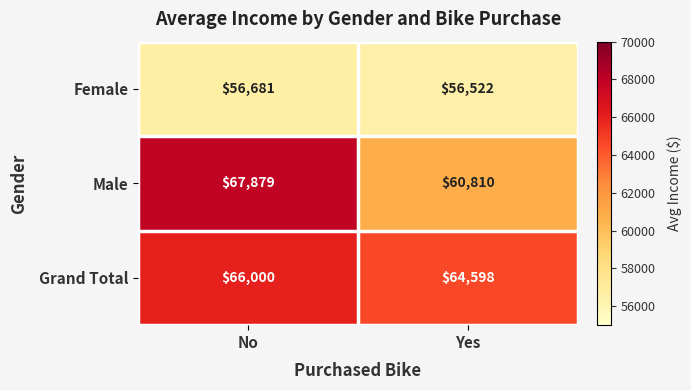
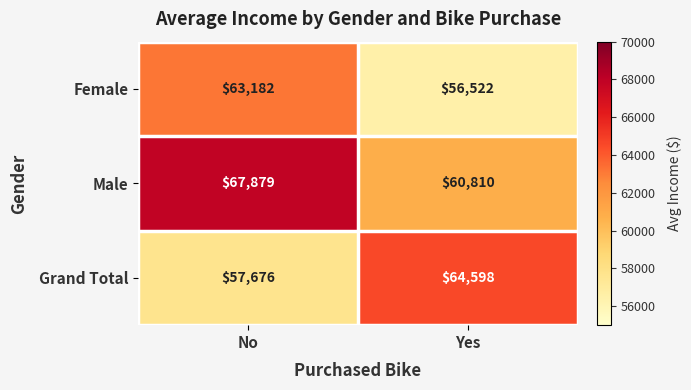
  {
    "Female": {
-     "No": "$56,681",
+     "No": "$63,182",
      "Yes": "$56,522"
    },
    "Male": {
      "No": "$67,879",
      "Yes": "$60,810"
    },
    "Grand Total": {
-     "No": "$66,000",
+     "No": "$57,676",
      "Yes": "$64,598"
    }
  }
